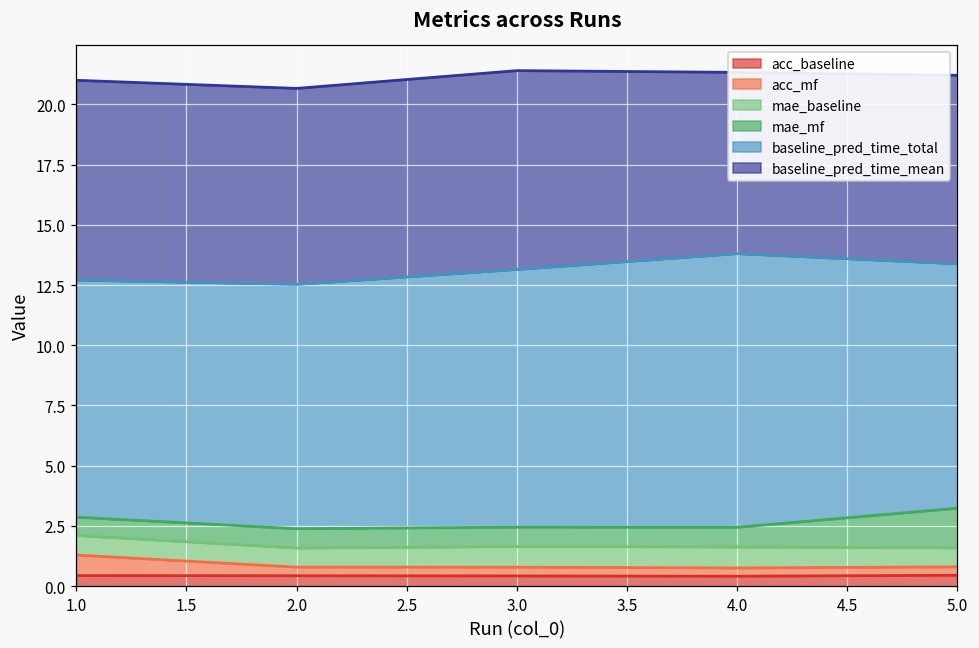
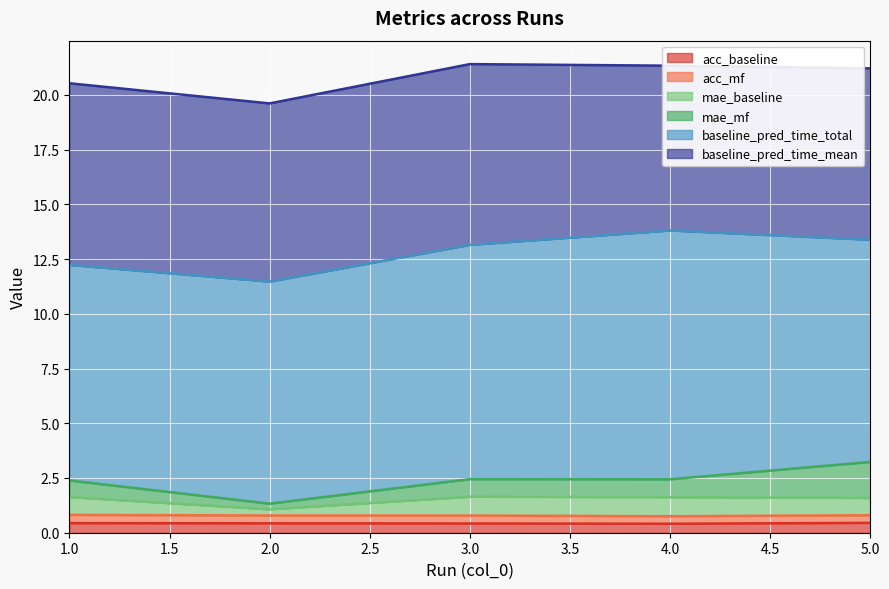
  {
    "acc_baseline": {
      "1.0": 0.4,
      "2.0": 0.4,
      "3.0": 0.4,
      "4.0": 0.4,
      "5.0": 0.4
    },
    "acc_mf": {
-     "1.0": 0.9,
+     "1.0": 0.4,
      "2.0": 0.4,
      "3.0": 0.4,
      "4.0": 0.3,
      "5.0": 0.3
    },
    "mae_baseline": {
      "1.0": 0.8,
-     "2.0": 0.8,
+     "2.0": 0.3,
      "3.0": 0.9,
      "4.0": 0.9,
      "5.0": 0.8
    },
    "mae_mf": {
      "1.0": 0.8,
-     "2.0": 0.8,
+     "2.0": 0.3,
      "3.0": 0.8,
      "4.0": 0.8,
      "5.0": 1.6
    },
    "baseline_pred_time_total": {
      "1.0": 9.8,
      "2.0": 10.1,
      "3.0": 10.7,
      "4.0": 11.4,
      "5.0": 10.1
    },
    "baseline_pred_time_mean": {
      "1.0": 8.3,
      "2.0": 8.1,
      "3.0": 8.3,
      "5.0": 7.8
    }
  }
